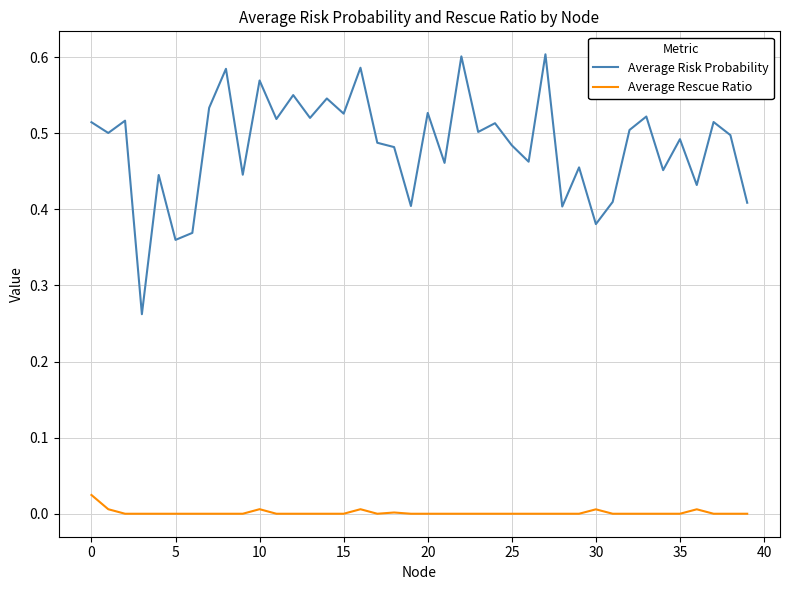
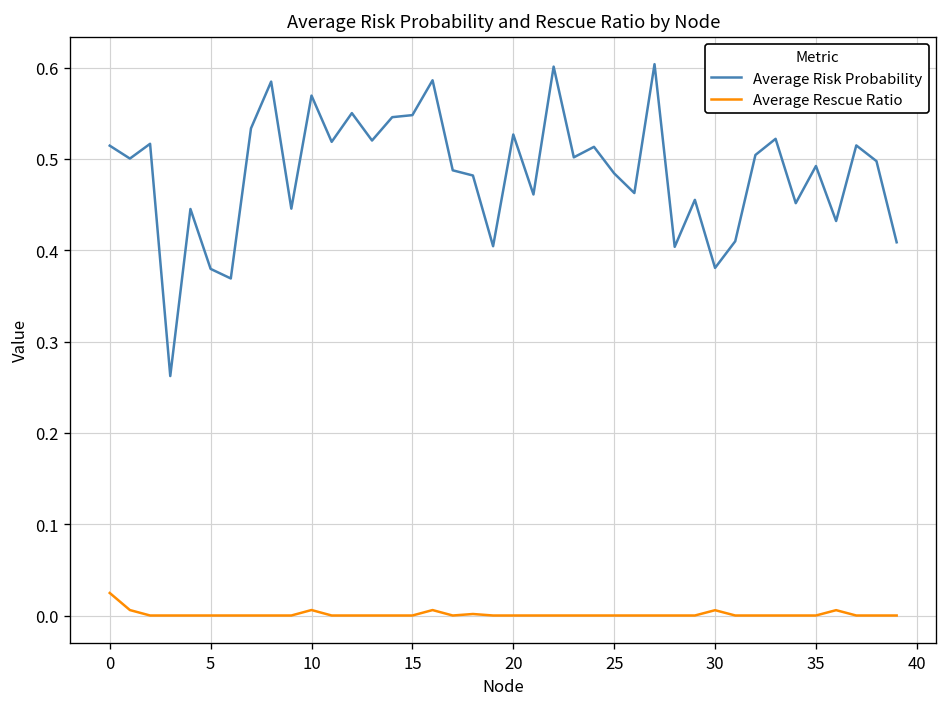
  {
    "Average Risk Probability": {
      "0": 0.51,
-     "5": 0.36,
+     "5": 0.38,
      "10": 0.57,
-     "15": 0.53,
+     "15": 0.55,
      "20": 0.53,
      "25": 0.48,
      "30": 0.38,
      "35": 0.49
    },
    "Average Rescue Ratio": {
      "0": 0.02,
      "5": 0.00,
      "10": 0.01,
      "15": 0.00,
      "20": 0.00,
      "25": 0.00,
      "30": 0.01,
      "35": 0.00
    }
  }
